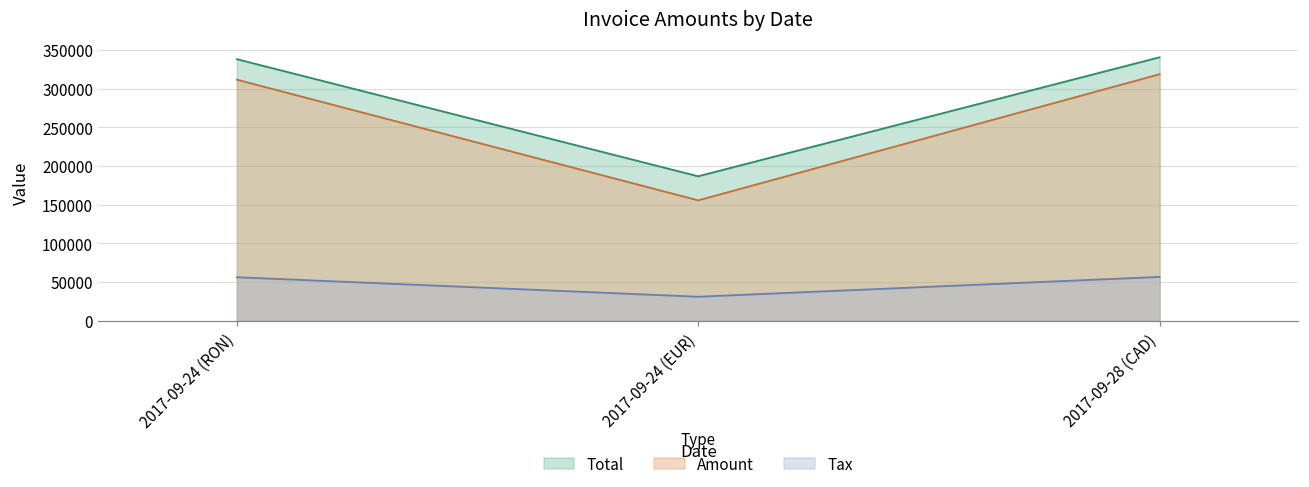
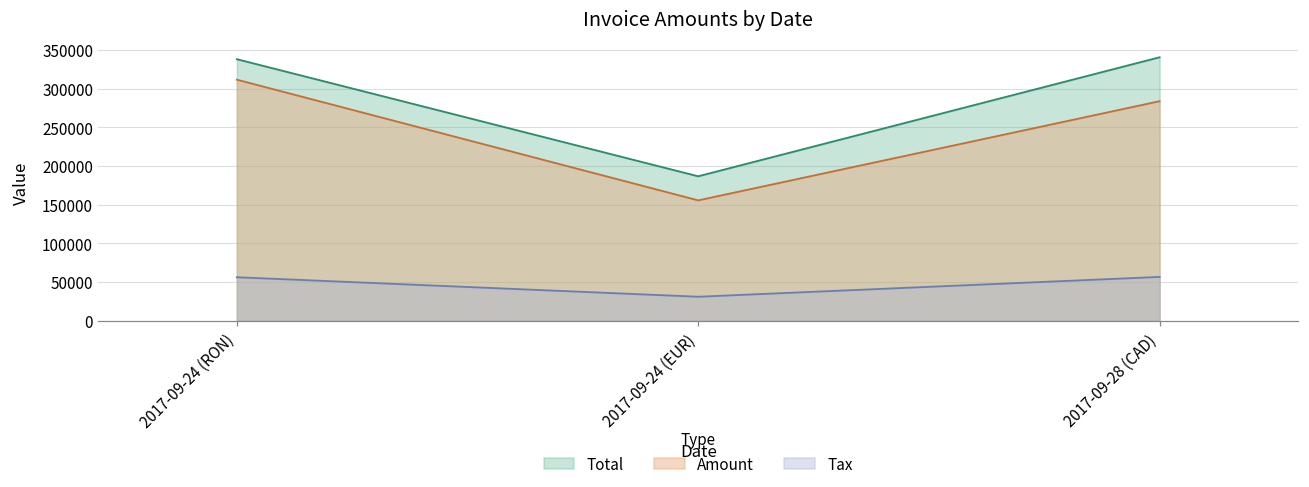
  {
    "Amount": {
      "2017-09-24 (RON)": 310000,
      "2017-09-24 (EUR)": 160000,
-     "2017-09-28 (CAD)": 320000
+     "2017-09-28 (CAD)": 280000
    }
  }
